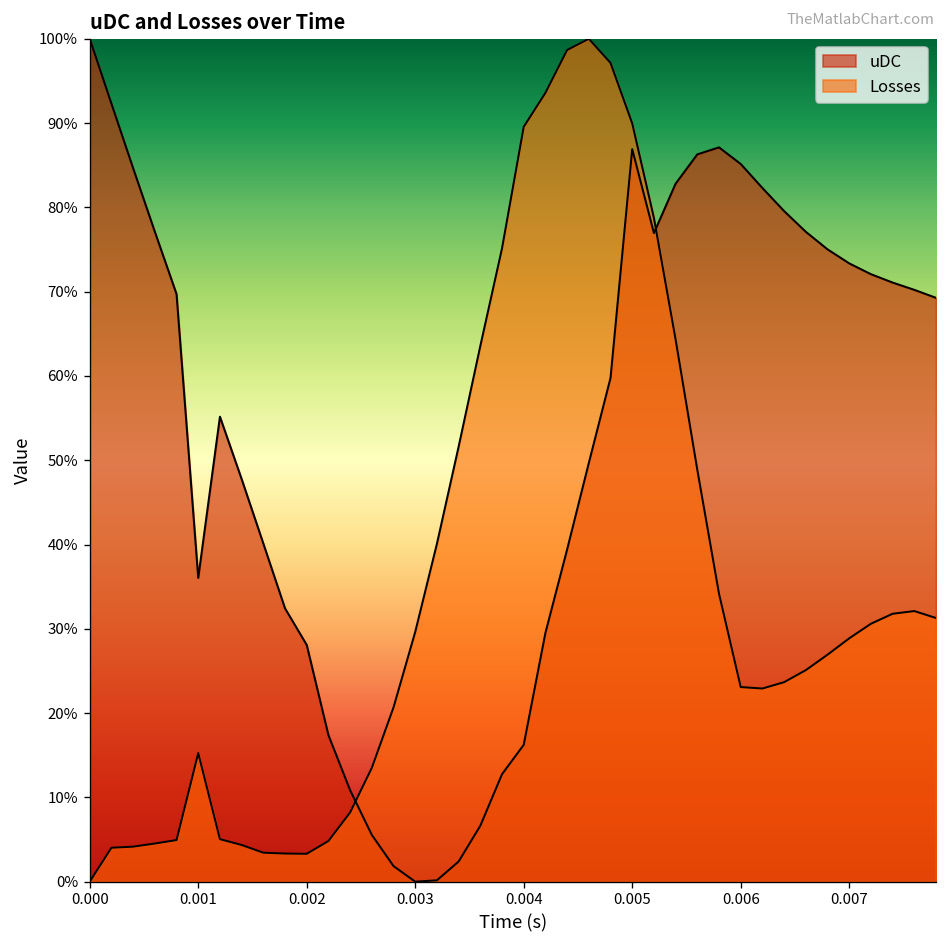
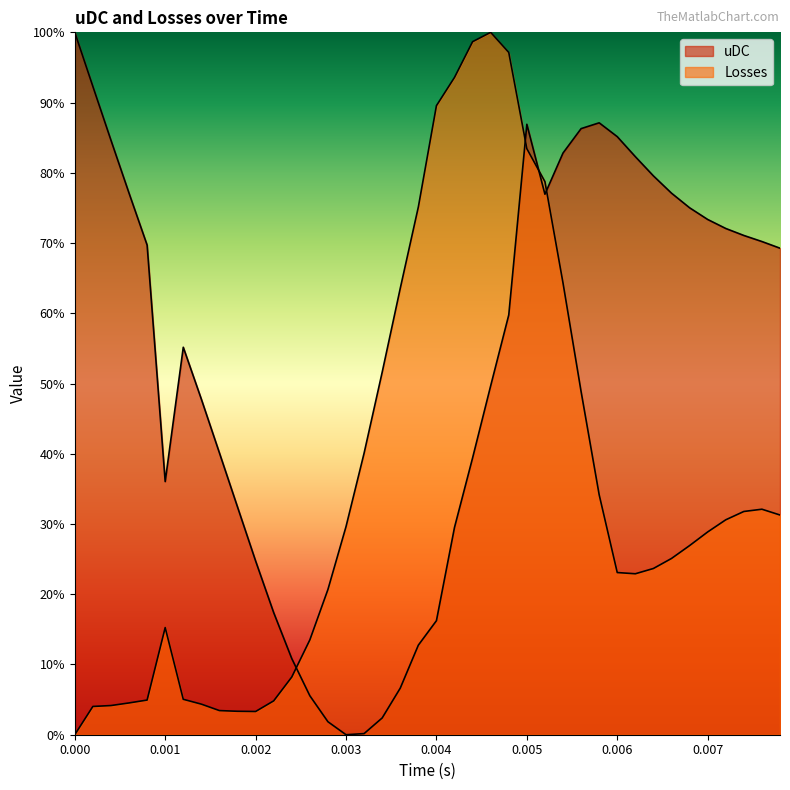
  {
    "uDC": {
      "0.000": "100%",
      "0.001": "36%",
-     "0.002": "28%",
+     "0.002": "25%",
      "0.003": "0%",
      "0.004": "16%",
      "0.005": "87%",
      "0.006": "85%",
      "0.007": "73%"
    },
    "Losses": {
      "0.000": "0%",
      "0.001": "15%",
      "0.002": "3%",
      "0.003": "30%",
      "0.004": "90%",
-     "0.005": "90%",
+     "0.005": "83%",
      "0.006": "23%",
      "0.007": "29%"
    }
  }
